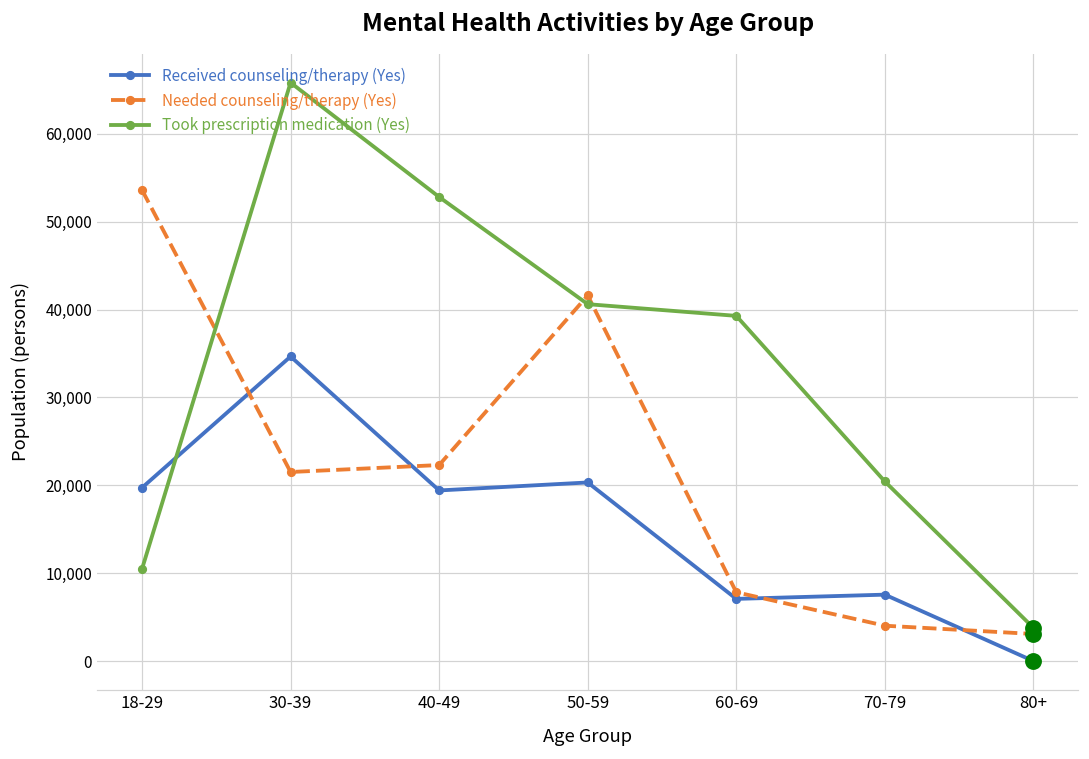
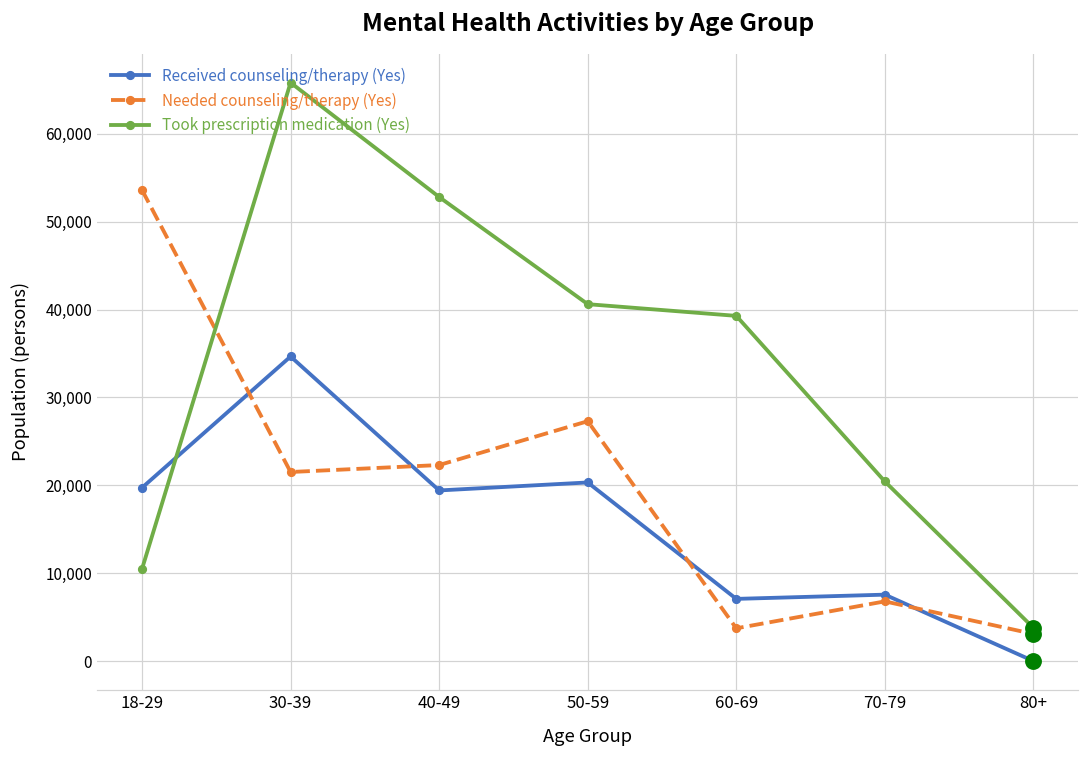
  {
    "Received counseling/therapy (Yes)": {
      "18-29": "20,000",
      "30-39": "35,000",
      "40-49": "19,000",
      "50-59": "20,000",
      "60-69": "7,000",
      "70-79": "8,000"
    },
    "Needed counseling/therapy (Yes)": {
      "18-29": "54,000",
      "30-39": "22,000",
      "40-49": "22,000",
-     "50-59": "42,000",
-     "60-69": "8,000",
-     "70-79": "4,000"
+     "50-59": "27,000",
+     "60-69": "4,000",
+     "70-79": "7,000"
    },
    "Took prescription medication (Yes)": {
      "18-29": "10,000",
      "30-39": "66,000",
      "40-49": "53,000",
      "50-59": "41,000",
      "60-69": "39,000",
      "70-79": "20,000"
    }
  }
